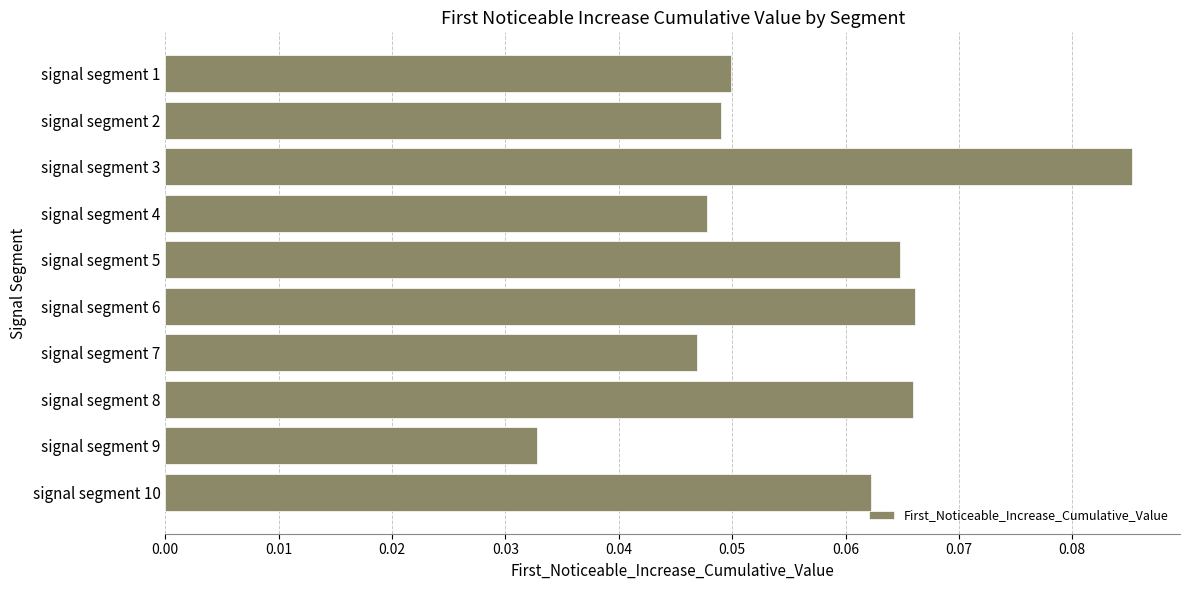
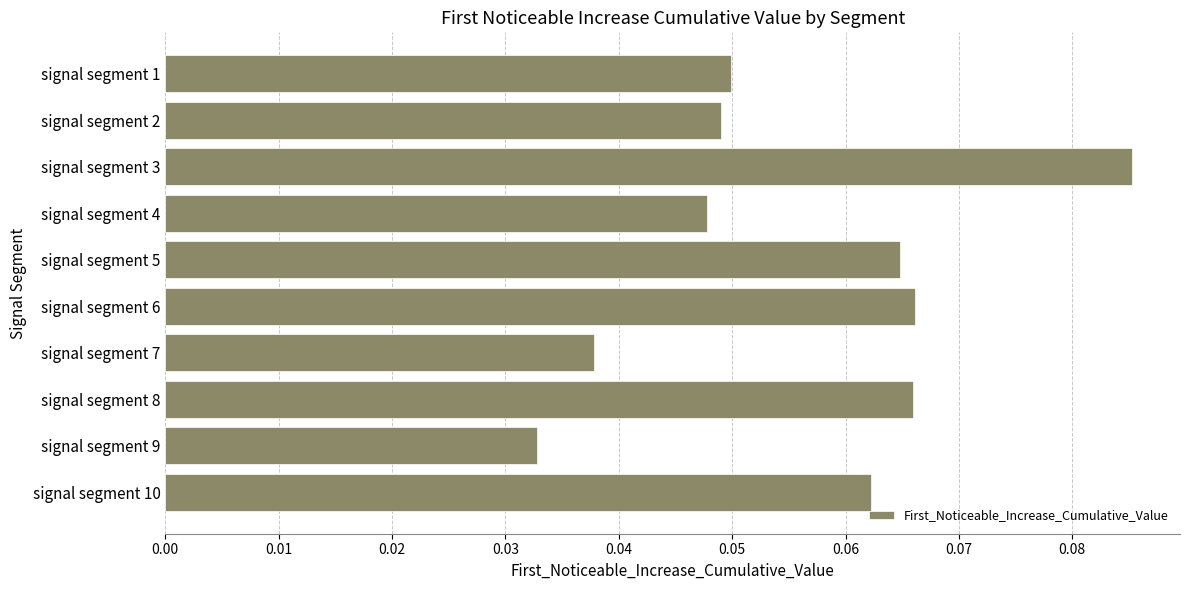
  {
    "signal segment 1": 0.0499,
    "signal segment 2": 0.0490,
    "signal segment 3": 0.0852,
    "signal segment 4": 0.0478,
    "signal segment 5": 0.0648,
    "signal segment 6": 0.0661,
-   "signal segment 7": 0.0469,
+   "signal segment 7": 0.0378,
    "signal segment 8": 0.0660,
    "signal segment 9": 0.0328,
    "signal segment 10": 0.0623
  }
